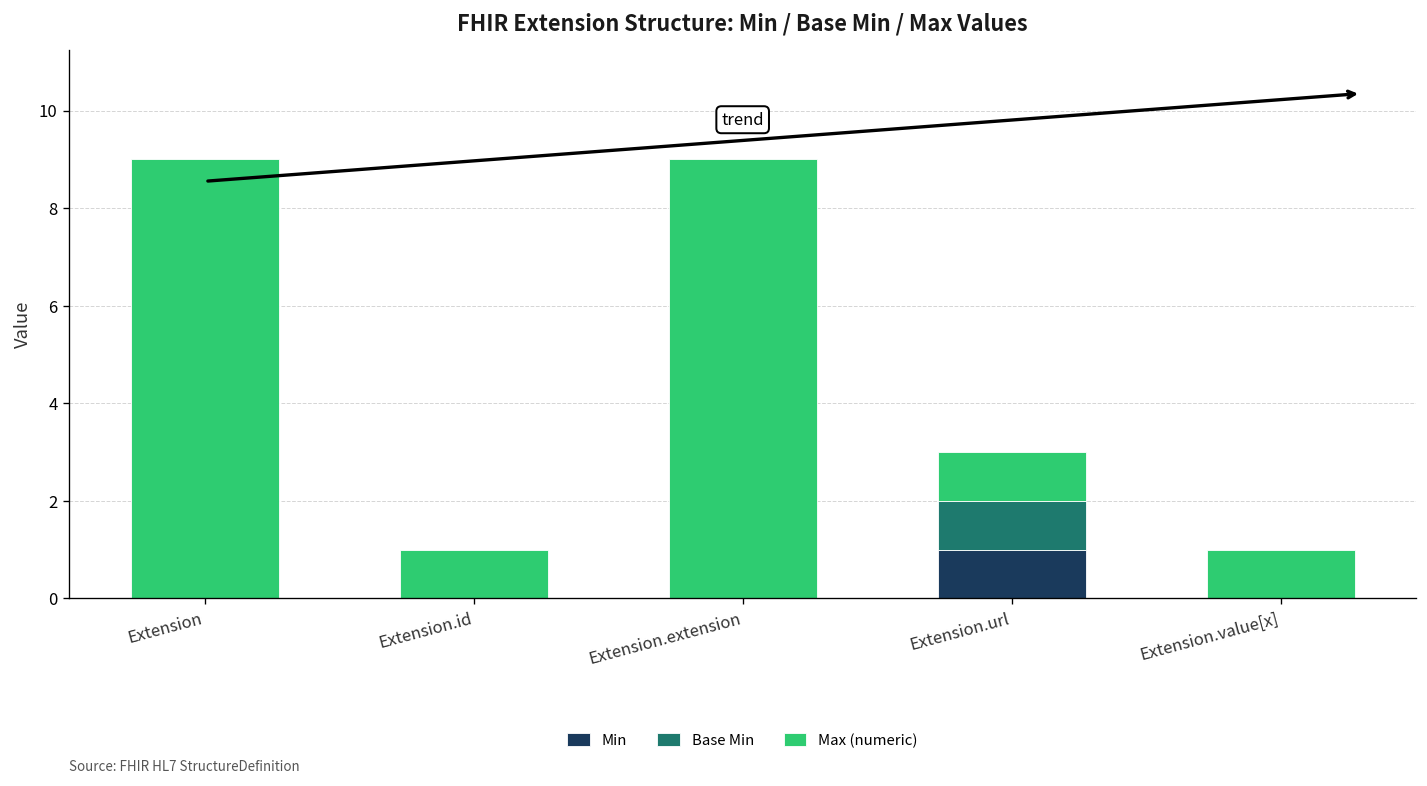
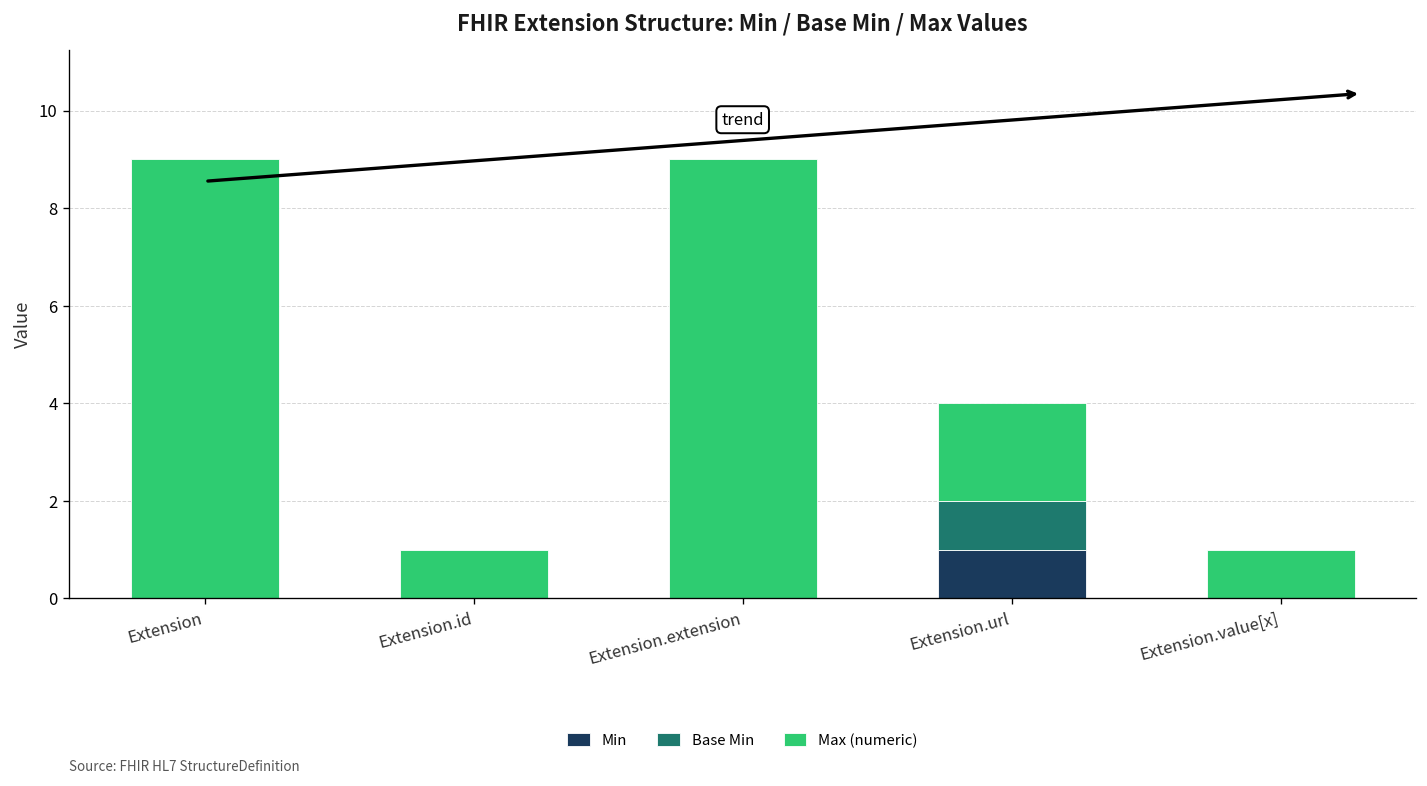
  {
    "Min": {
      "Extension": 0,
      "Extension.id": 0,
      "Extension.extension": 0,
      "Extension.url": 1,
      "Extension.value[x]": 0
    },
    "Max (numeric)": {
      "Extension": 9,
      "Extension.id": 1,
      "Extension.extension": 9,
-     "Extension.url": 1,
+     "Extension.url": 2,
      "Extension.value[x]": 1
    }
  }
